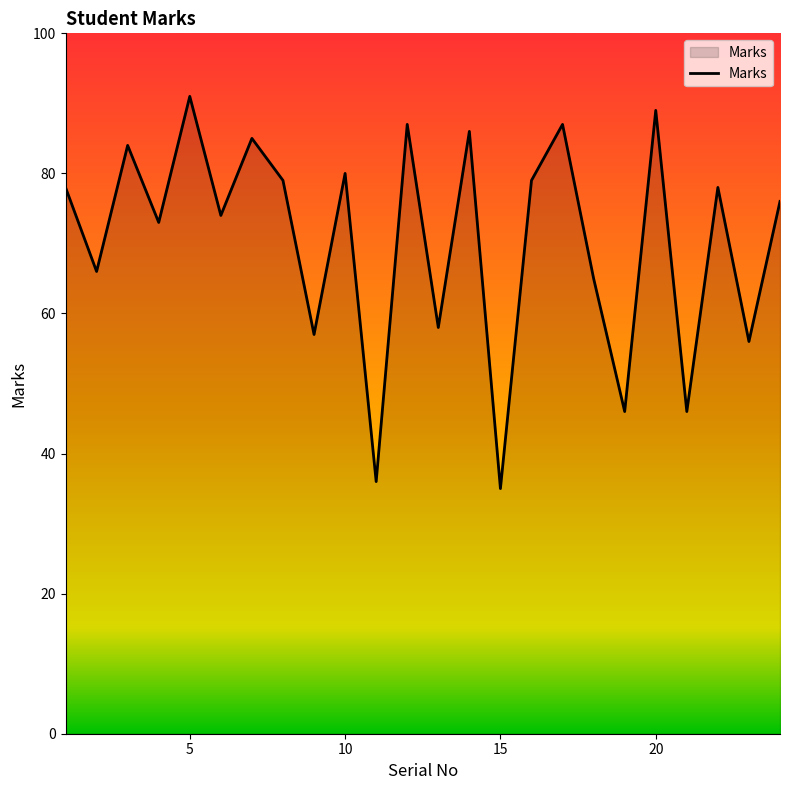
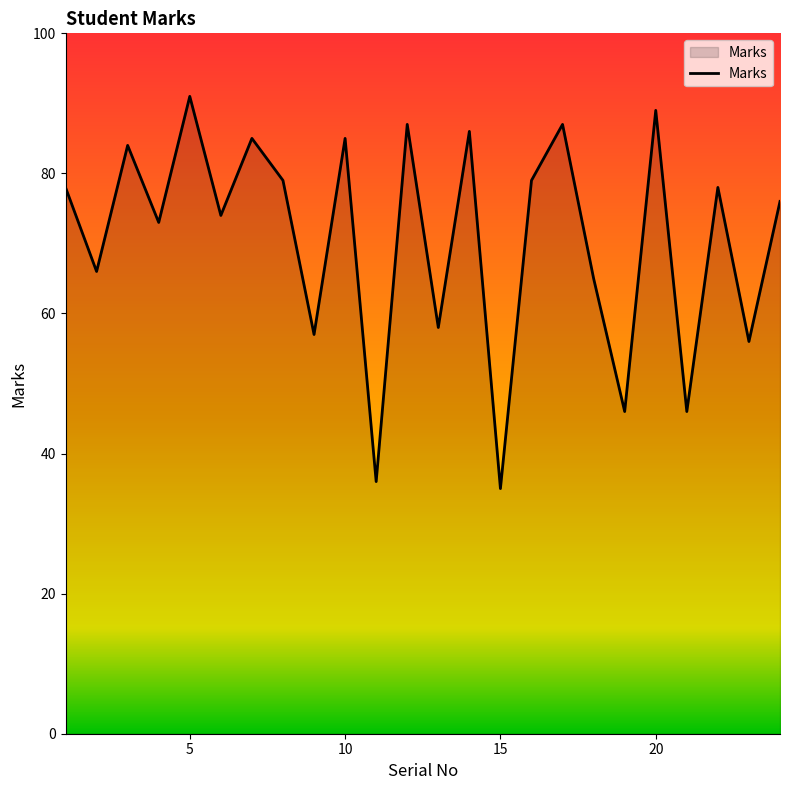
  {
    "5": 91,
-   "10": 80,
+   "10": 85,
    "15": 35,
    "20": 89
  }
